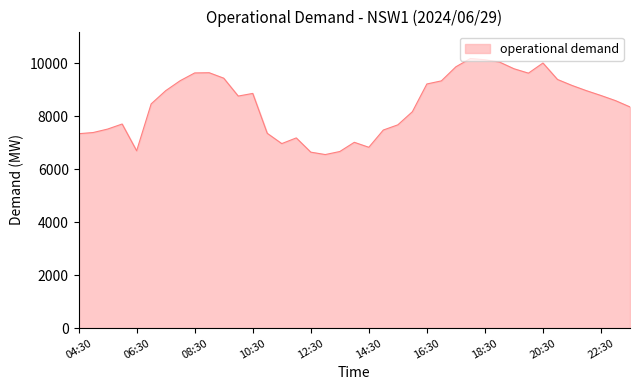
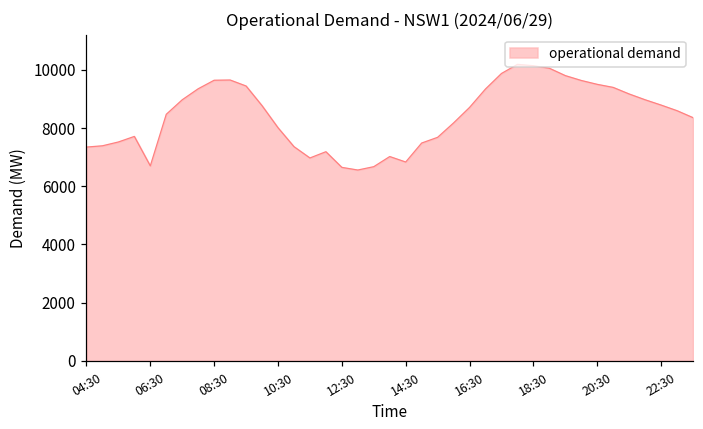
  {
    "04:30": 7300,
    "06:30": 6700,
    "08:30": 9600,
-   "10:30": 8900,
+   "10:30": 8000,
    "12:30": 6600,
    "14:30": 6800,
-   "16:30": 9200,
-   "20:30": 10000,
+   "16:30": 8700,
+   "20:30": 9500,
    "22:30": 8800
  }
